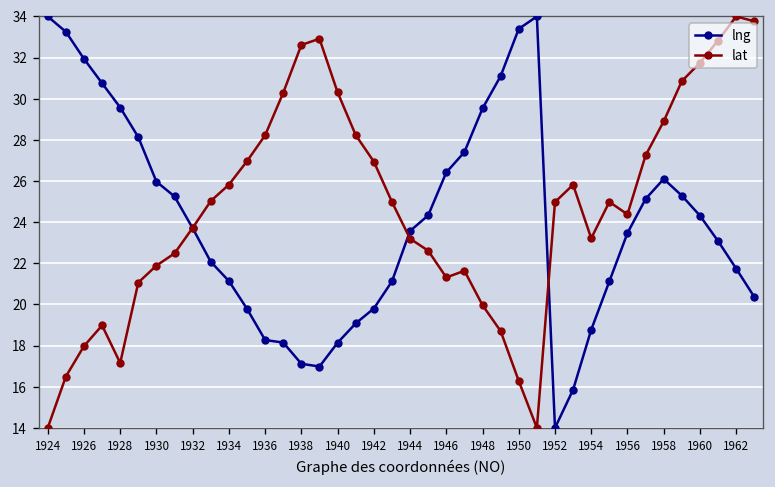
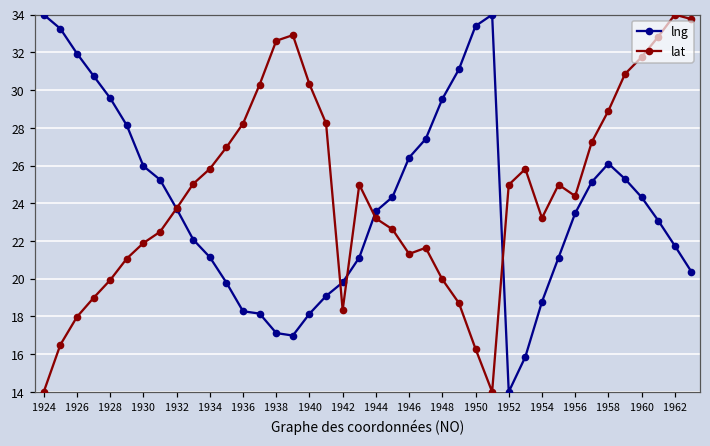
  {
    "lng": {
      "1924": 34.0,
      "1926": 31.9,
      "1928": 29.6,
      "1930": 26.0,
      "1934": 21.1,
      "1936": 18.3,
      "1938": 17.1,
      "1940": 18.1,
      "1942": 19.8,
      "1944": 23.6,
      "1946": 26.4,
      "1948": 29.5,
      "1950": 33.4,
      "1952": 14.0,
      "1954": 18.8,
      "1956": 23.5,
      "1958": 26.1,
      "1960": 24.3,
      "1962": 21.7
    },
    "lat": {
      "1924": 14.0,
      "1926": 18.0,
-     "1928": 17.2,
+     "1928": 19.9,
      "1930": 21.9,
      "1934": 25.8,
      "1936": 28.2,
      "1938": 32.6,
      "1940": 30.3,
-     "1942": 26.9,
+     "1942": 18.3,
      "1944": 23.2,
      "1946": 21.3,
      "1948": 20.0,
      "1950": 16.3,
      "1952": 25.0,
      "1954": 23.2,
      "1956": 24.4,
      "1958": 28.9,
      "1962": 34.0
    }
  }
